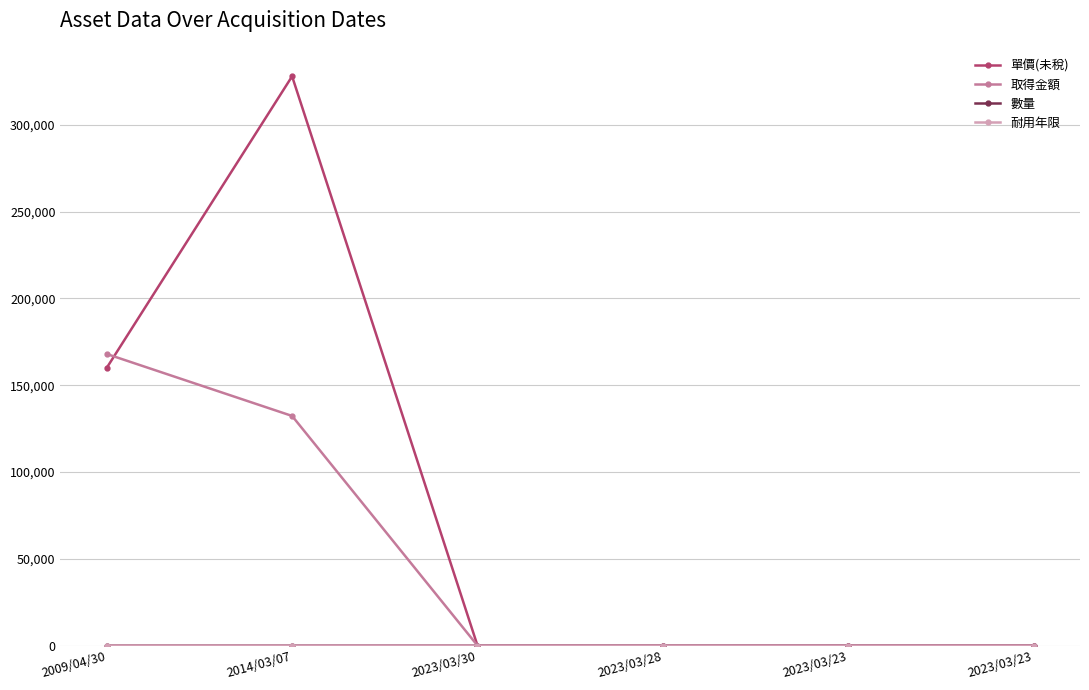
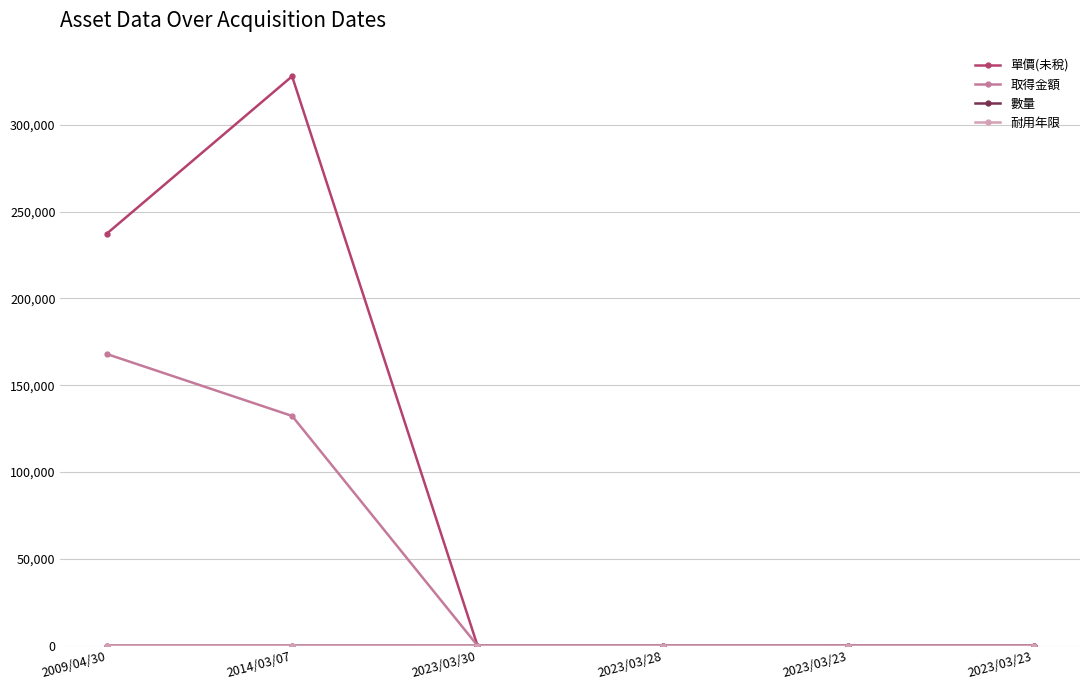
  {
    "單價(未稅)": {
-     "2009/04/30": "160,000",
+     "2009/04/30": "237,000",
      "2014/03/07": "328,000"
    }
  }
